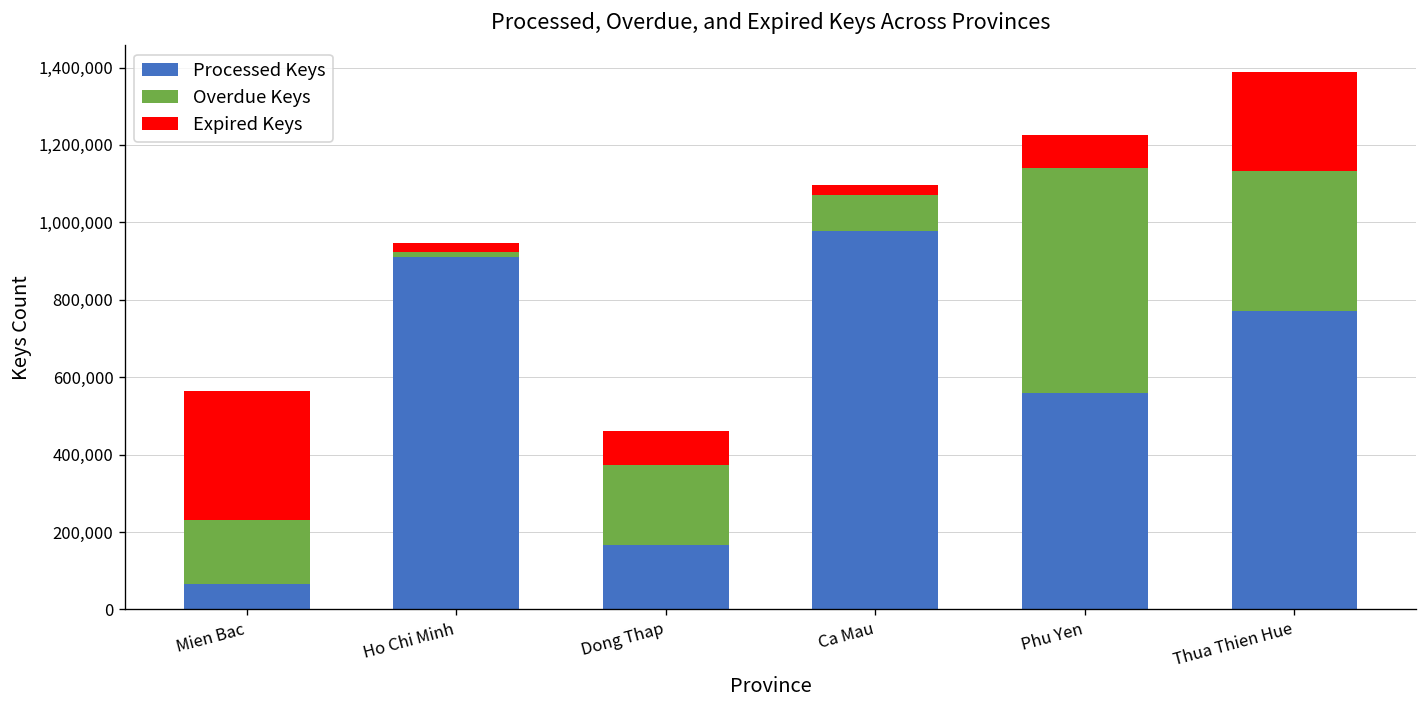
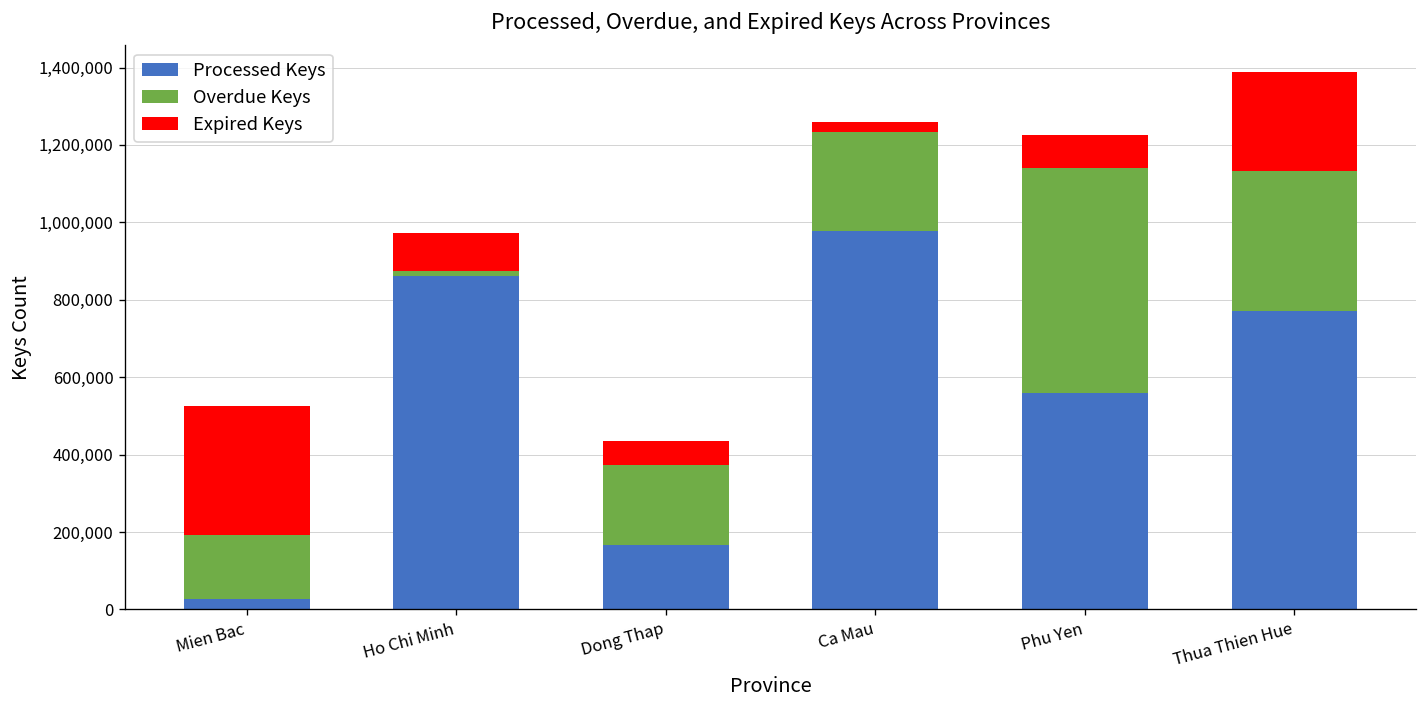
  {
    "Processed Keys": {
-     "Mien Bac": "70,000",
-     "Ho Chi Minh": "910,000",
+     "Mien Bac": "30,000",
+     "Ho Chi Minh": "860,000",
      "Dong Thap": "170,000",
      "Ca Mau": "980,000",
      "Phu Yen": "560,000",
      "Thua Thien Hue": "770,000"
    },
    "Overdue Keys": {
      "Mien Bac": "170,000",
      "Ho Chi Minh": "10,000",
      "Dong Thap": "210,000",
-     "Ca Mau": "90,000",
+     "Ca Mau": "260,000",
      "Phu Yen": "580,000",
      "Thua Thien Hue": "360,000"
    },
    "Expired Keys": {
      "Mien Bac": "330,000",
-     "Ho Chi Minh": "20,000",
-     "Dong Thap": "90,000",
+     "Ho Chi Minh": "100,000",
+     "Dong Thap": "60,000",
      "Ca Mau": "30,000",
      "Phu Yen": "80,000",
      "Thua Thien Hue": "260,000"
    }
  }
